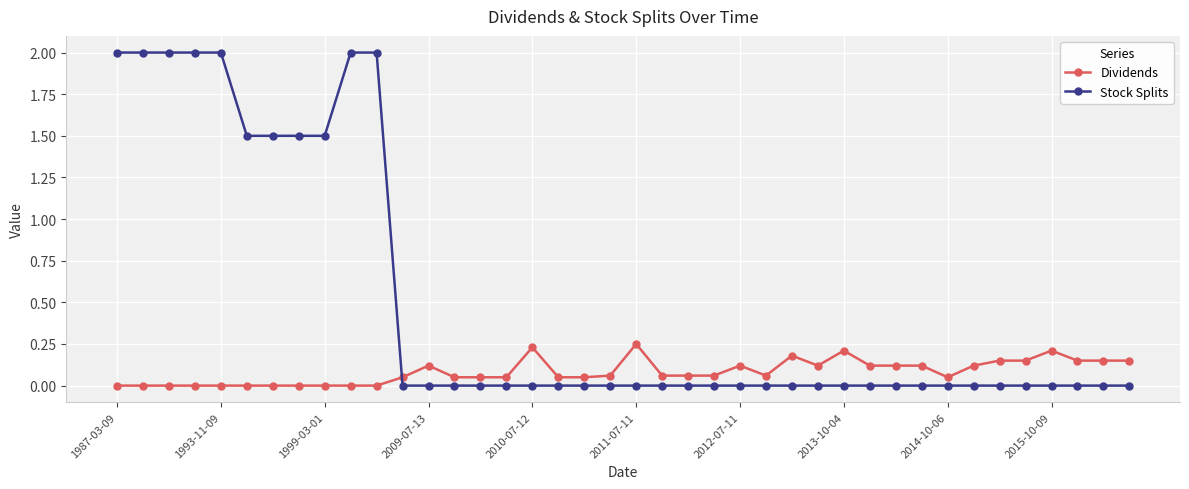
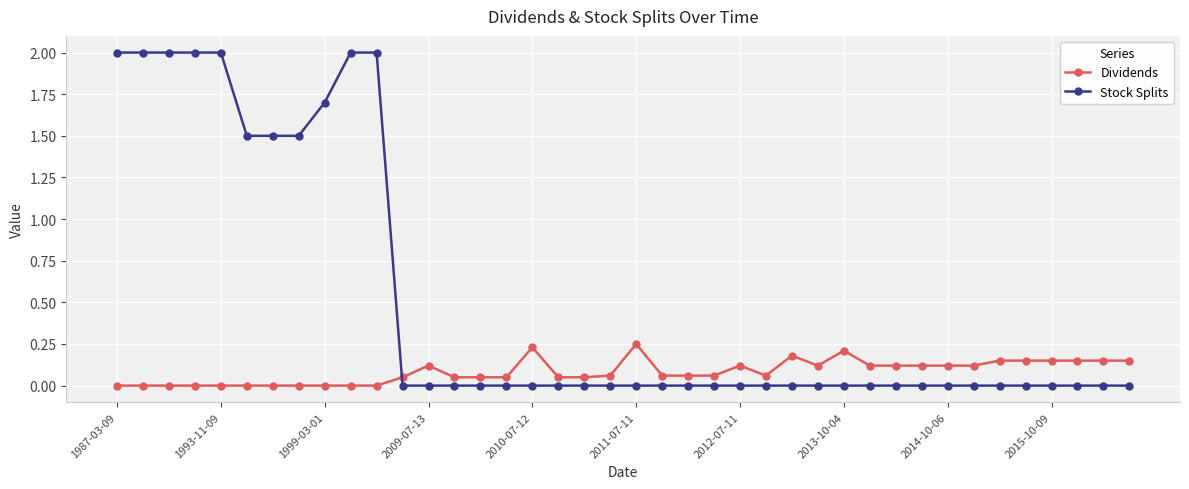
  {
    "Dividends": {
      "1987-03-09": 0.00,
      "1993-11-09": 0.00,
      "1999-03-01": 0.00,
      "2009-07-13": 0.12,
      "2010-07-12": 0.23,
      "2011-07-11": 0.25,
      "2012-07-11": 0.12,
      "2013-10-04": 0.21,
-     "2014-10-06": 0.05,
-     "2015-10-09": 0.21
+     "2014-10-06": 0.12,
+     "2015-10-09": 0.15
    },
    "Stock Splits": {
      "1987-03-09": 2.0,
      "1993-11-09": 2.0,
-     "1999-03-01": 1.5,
+     "1999-03-01": 1.7,
      "2009-07-13": 0.0,
      "2010-07-12": 0.0,
      "2011-07-11": 0.0,
      "2012-07-11": 0.0,
      "2013-10-04": 0.0,
      "2014-10-06": 0.0,
      "2015-10-09": 0.0
    }
  }
